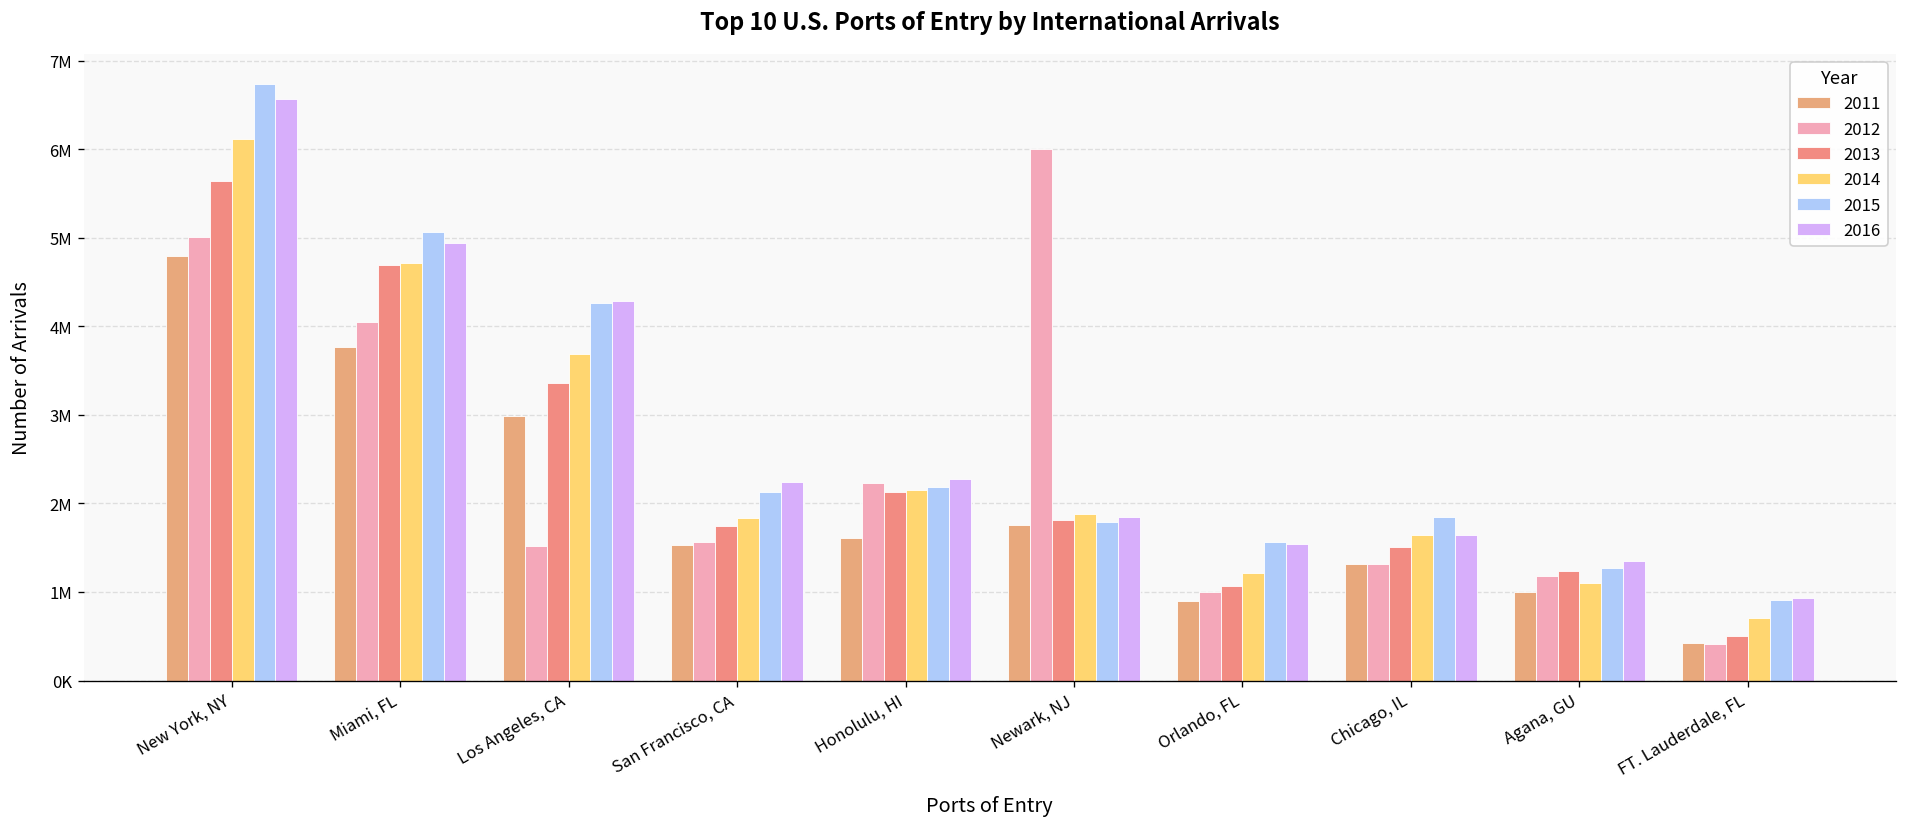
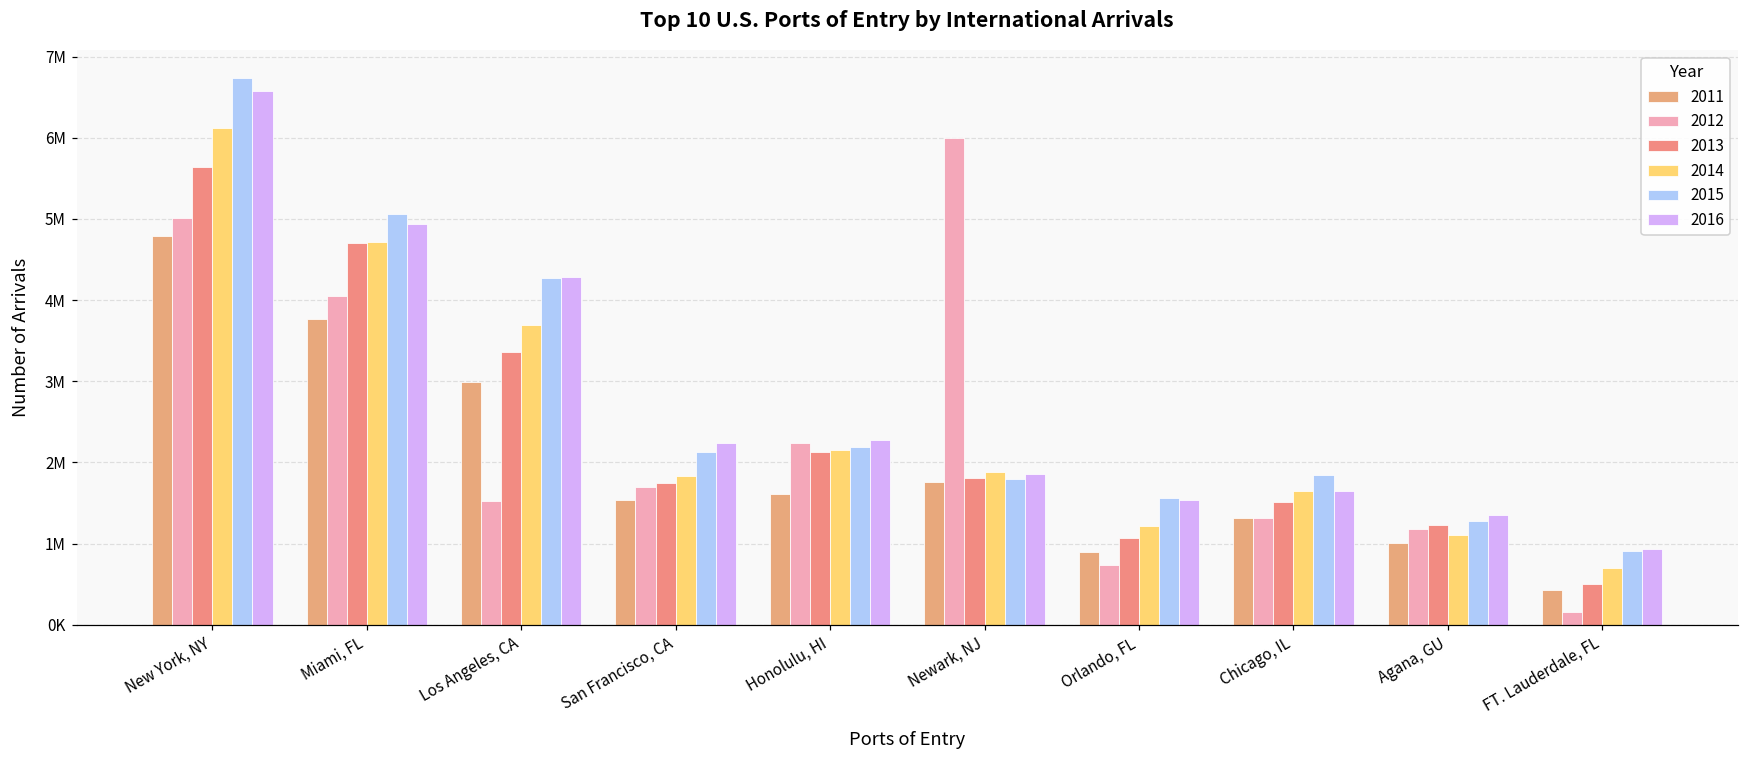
  {
    "2012": {
      "New York, NY": 5000000,
      "Miami, FL": 4000000,
      "Los Angeles, CA": 1500000,
-     "San Francisco, CA": 1600000,
+     "San Francisco, CA": 1700000,
      "Honolulu, HI": 2200000,
      "Newark, NJ": 6000000,
-     "Orlando, FL": 1000000,
+     "Orlando, FL": 700000,
      "Chicago, IL": 1300000,
      "Agana, GU": 1200000,
-     "FT. Lauderdale, FL": 400000
+     "FT. Lauderdale, FL": 200000
    }
  }
